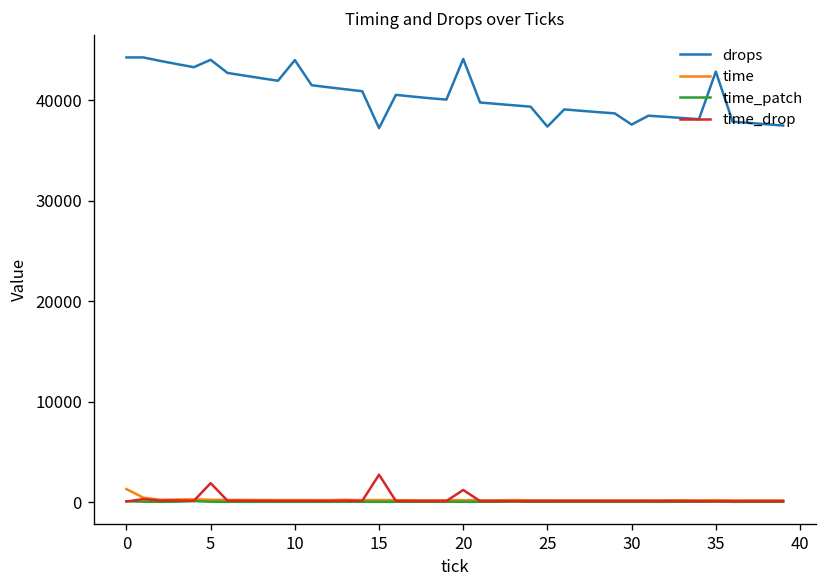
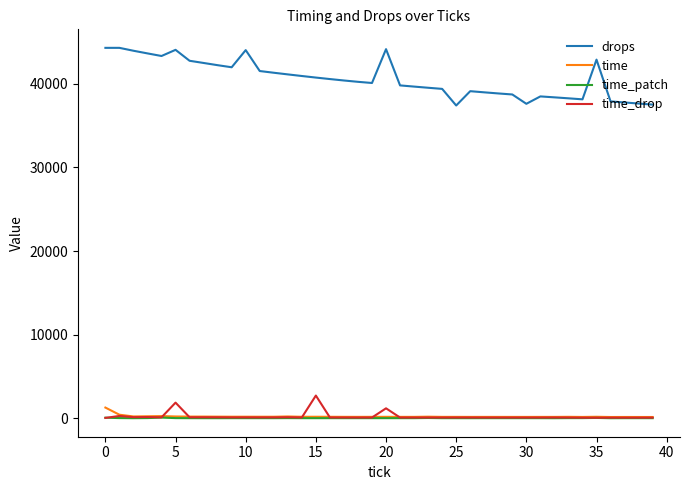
  {
    "drops": {
      "0": 44000,
      "5": 44000,
      "10": 44000,
-     "15": 37000,
+     "15": 41000,
      "20": 44000,
      "25": 37000,
      "30": 38000,
      "35": 43000
    },
    "time": {
      "0": 1000
    },
    "time_drop": {
      "5": 2000,
      "15": 3000,
      "20": 1000
    }
  }
